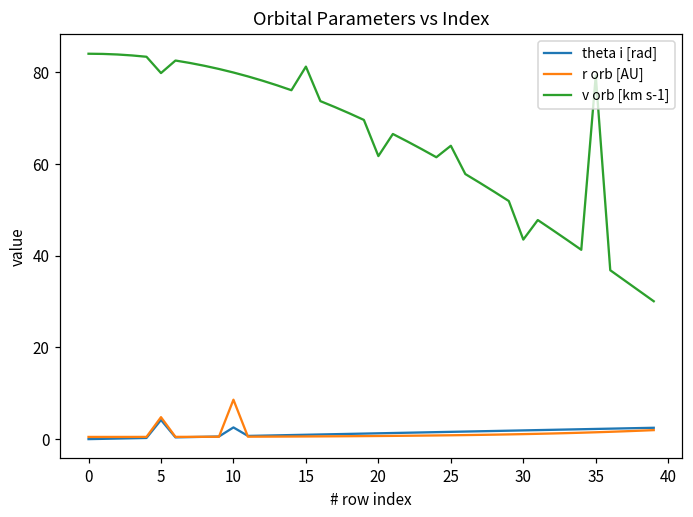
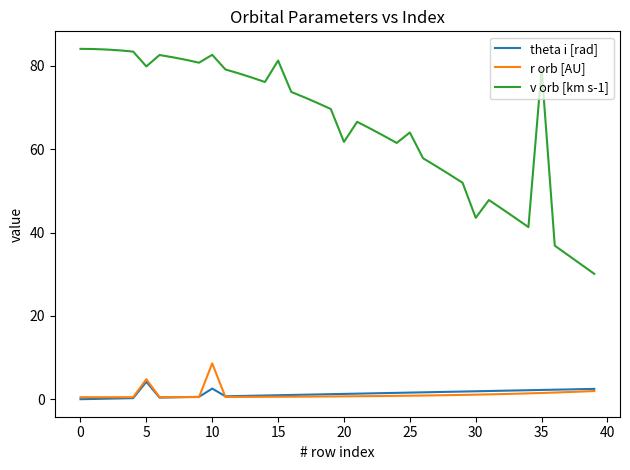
  {
    "theta i [rad]": {
      "5": 4,
      "10": 3,
      "25": 2,
      "30": 2,
      "35": 2
    },
    "r orb [AU]": {
      "5": 5,
      "10": 9,
      "25": 1,
      "30": 1,
      "35": 1
    },
    "v orb [km s-1]": {
      "0": 84,
      "5": 80,
-     "10": 80,
+     "10": 83,
      "15": 81,
      "20": 62,
      "25": 64,
      "30": 44
    }
  }
